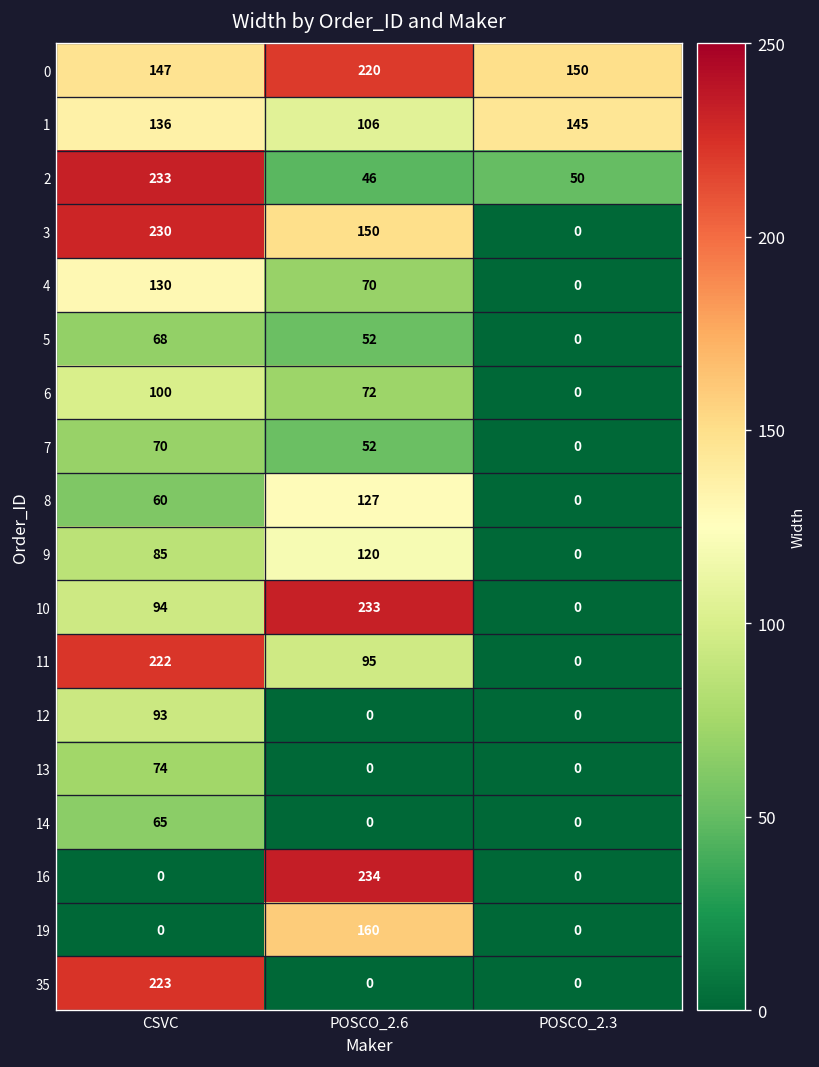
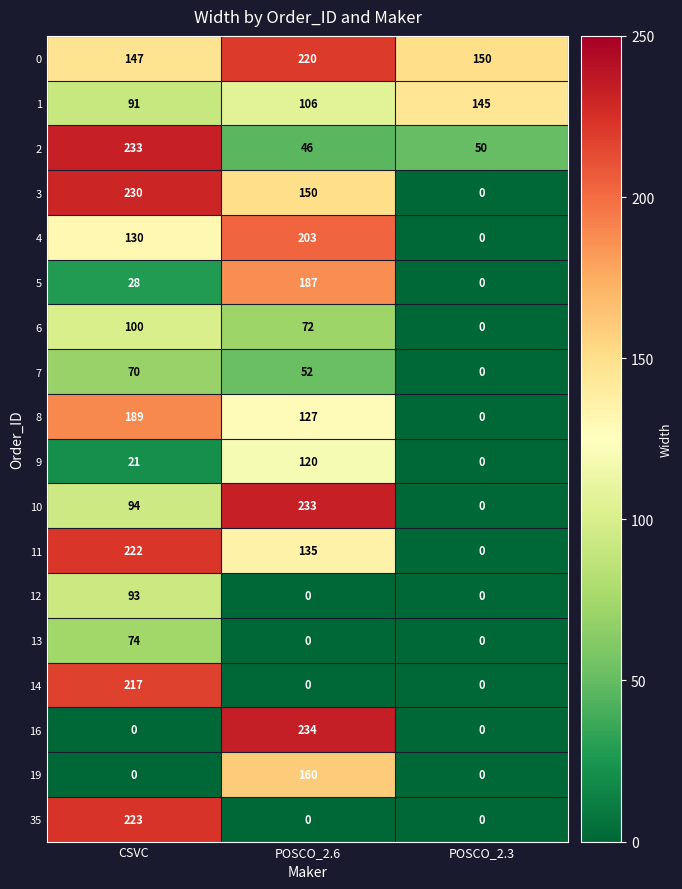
  {
    "0": {
      "CSVC": 147,
      "POSCO_2.6": 220,
      "POSCO_2.3": 150
    },
    "1": {
-     "CSVC": 136,
+     "CSVC": 91,
      "POSCO_2.6": 106,
      "POSCO_2.3": 145
    },
    "2": {
      "CSVC": 233,
      "POSCO_2.6": 46,
      "POSCO_2.3": 50
    },
    "3": {
      "CSVC": 230,
      "POSCO_2.6": 150,
      "POSCO_2.3": 0
    },
    "4": {
      "CSVC": 130,
-     "POSCO_2.6": 70,
+     "POSCO_2.6": 203,
      "POSCO_2.3": 0
    },
    "5": {
-     "CSVC": 68,
-     "POSCO_2.6": 52,
+     "CSVC": 28,
+     "POSCO_2.6": 187,
      "POSCO_2.3": 0
    },
    "6": {
      "CSVC": 100,
      "POSCO_2.6": 72,
      "POSCO_2.3": 0
    },
    "7": {
      "CSVC": 70,
      "POSCO_2.6": 52,
      "POSCO_2.3": 0
    },
    "8": {
-     "CSVC": 60,
+     "CSVC": 189,
      "POSCO_2.6": 127,
      "POSCO_2.3": 0
    },
    "9": {
-     "CSVC": 85,
+     "CSVC": 21,
      "POSCO_2.6": 120,
      "POSCO_2.3": 0
    },
    "10": {
      "CSVC": 94,
      "POSCO_2.6": 233,
      "POSCO_2.3": 0
    },
    "11": {
      "CSVC": 222,
-     "POSCO_2.6": 95,
+     "POSCO_2.6": 135,
      "POSCO_2.3": 0
    },
    "12": {
      "CSVC": 93,
      "POSCO_2.6": 0,
      "POSCO_2.3": 0
    },
    "13": {
      "CSVC": 74,
      "POSCO_2.6": 0,
      "POSCO_2.3": 0
    },
    "14": {
-     "CSVC": 65,
+     "CSVC": 217,
      "POSCO_2.6": 0,
      "POSCO_2.3": 0
    },
    "16": {
      "CSVC": 0,
      "POSCO_2.6": 234,
      "POSCO_2.3": 0
    },
    "19": {
      "CSVC": 0,
      "POSCO_2.6": 160,
      "POSCO_2.3": 0
    },
    "35": {
      "CSVC": 223,
      "POSCO_2.6": 0,
      "POSCO_2.3": 0
    }
  }
